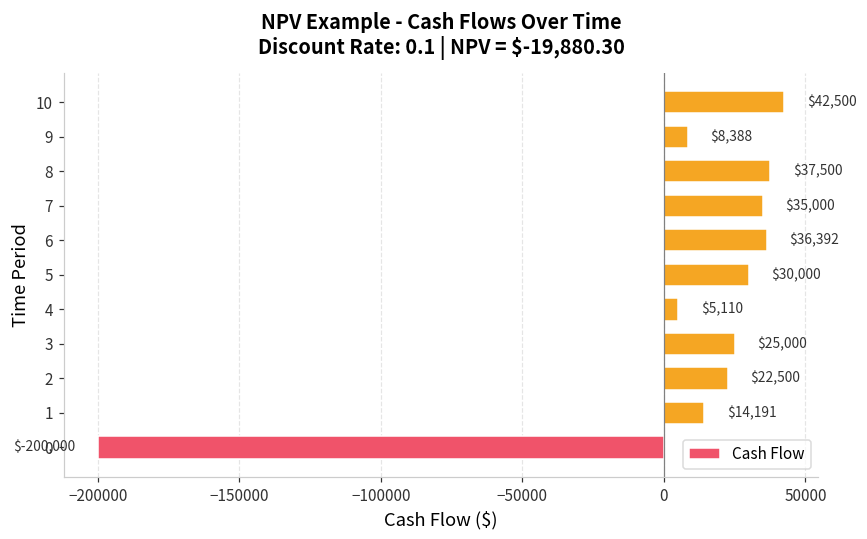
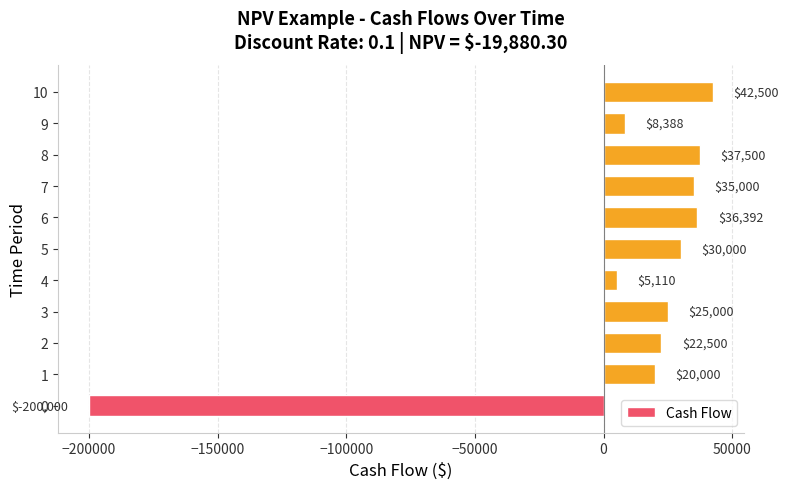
  {
    "10": "$42,500",
    "9": "$8,388",
    "8": "$37,500",
    "7": "$35,000",
    "6": "$36,392",
    "5": "$30,000",
    "4": "$5,110",
    "3": "$25,000",
    "2": "$22,500",
-   "1": "$14,191",
+   "1": "$20,000",
    "0": "$-200,000"
  }
